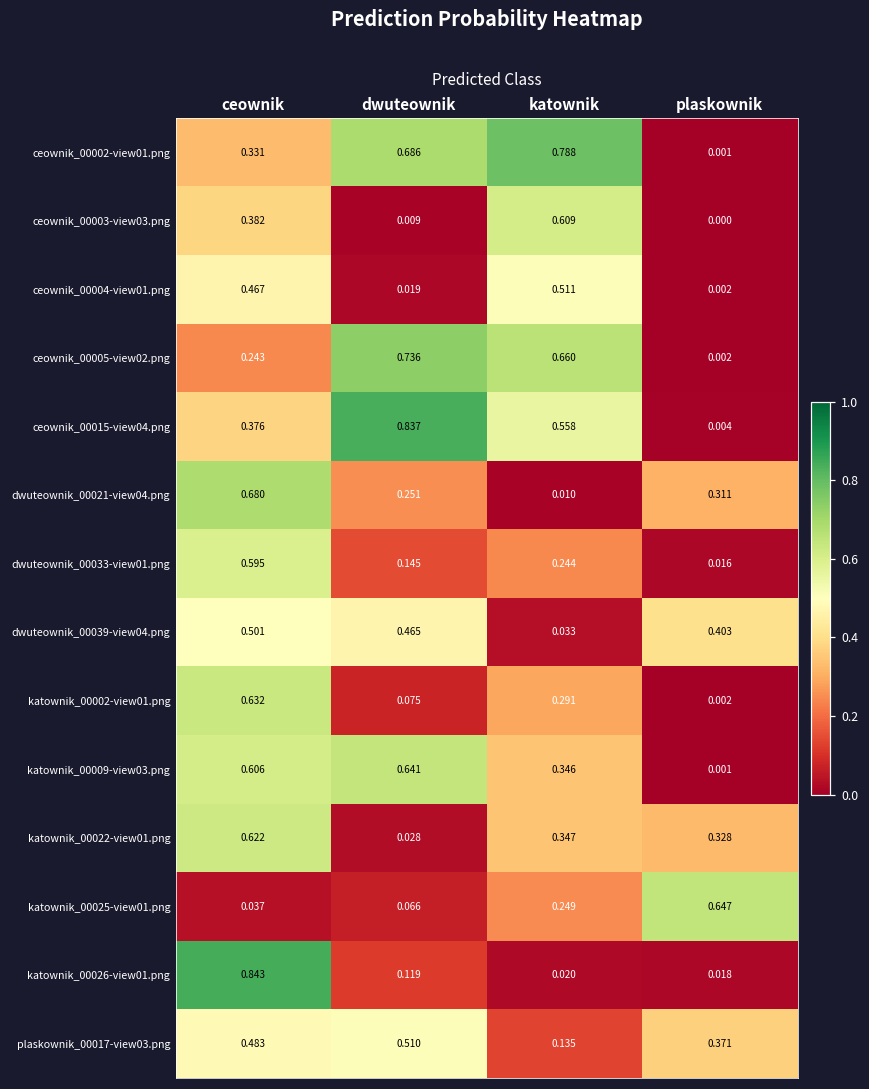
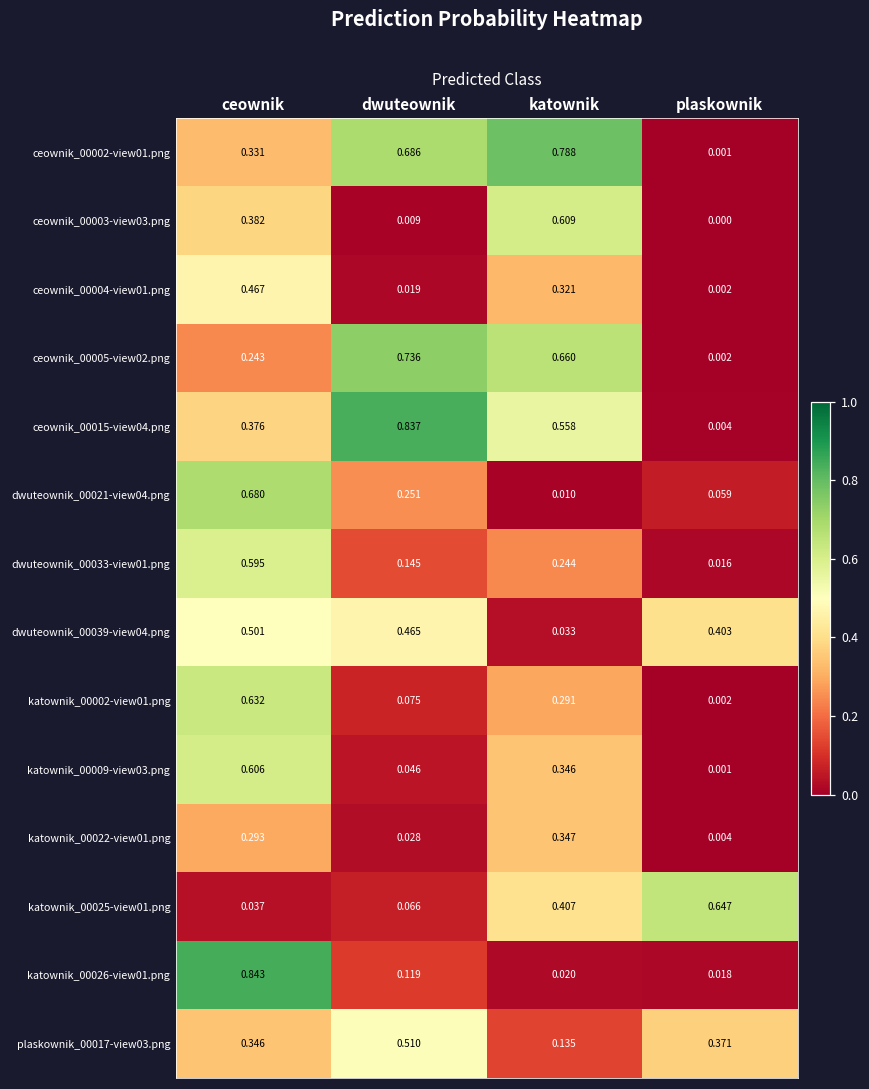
  {
    "ceownik_00002-view01.png": {
      "ceownik": 0.331,
      "dwuteownik": 0.686,
      "katownik": 0.788,
      "plaskownik": 0.001
    },
    "ceownik_00003-view03.png": {
      "ceownik": 0.382,
      "dwuteownik": 0.009,
      "katownik": 0.609,
      "plaskownik": 0.000
    },
    "ceownik_00004-view01.png": {
      "ceownik": 0.467,
      "dwuteownik": 0.019,
-     "katownik": 0.511,
+     "katownik": 0.321,
      "plaskownik": 0.002
    },
    "ceownik_00005-view02.png": {
      "ceownik": 0.243,
      "dwuteownik": 0.736,
      "katownik": 0.660,
      "plaskownik": 0.002
    },
    "ceownik_00015-view04.png": {
      "ceownik": 0.376,
      "dwuteownik": 0.837,
      "katownik": 0.558,
      "plaskownik": 0.004
    },
    "dwuteownik_00021-view04.png": {
      "ceownik": 0.680,
      "dwuteownik": 0.251,
      "katownik": 0.010,
-     "plaskownik": 0.311
+     "plaskownik": 0.059
    },
    "dwuteownik_00033-view01.png": {
      "ceownik": 0.595,
      "dwuteownik": 0.145,
      "katownik": 0.244,
      "plaskownik": 0.016
    },
    "dwuteownik_00039-view04.png": {
      "ceownik": 0.501,
      "dwuteownik": 0.465,
      "katownik": 0.033,
      "plaskownik": 0.403
    },
    "katownik_00002-view01.png": {
      "ceownik": 0.632,
      "dwuteownik": 0.075,
      "katownik": 0.291,
      "plaskownik": 0.002
    },
    "katownik_00009-view03.png": {
      "ceownik": 0.606,
-     "dwuteownik": 0.641,
+     "dwuteownik": 0.046,
      "katownik": 0.346,
      "plaskownik": 0.001
    },
    "katownik_00022-view01.png": {
-     "ceownik": 0.622,
+     "ceownik": 0.293,
      "dwuteownik": 0.028,
      "katownik": 0.347,
-     "plaskownik": 0.328
+     "plaskownik": 0.004
    },
    "katownik_00025-view01.png": {
      "ceownik": 0.037,
      "dwuteownik": 0.066,
-     "katownik": 0.249,
+     "katownik": 0.407,
      "plaskownik": 0.647
    },
    "katownik_00026-view01.png": {
      "ceownik": 0.843,
      "dwuteownik": 0.119,
      "katownik": 0.020,
      "plaskownik": 0.018
    },
    "plaskownik_00017-view03.png": {
-     "ceownik": 0.483,
+     "ceownik": 0.346,
      "dwuteownik": 0.510,
      "katownik": 0.135,
      "plaskownik": 0.371
    }
  }
